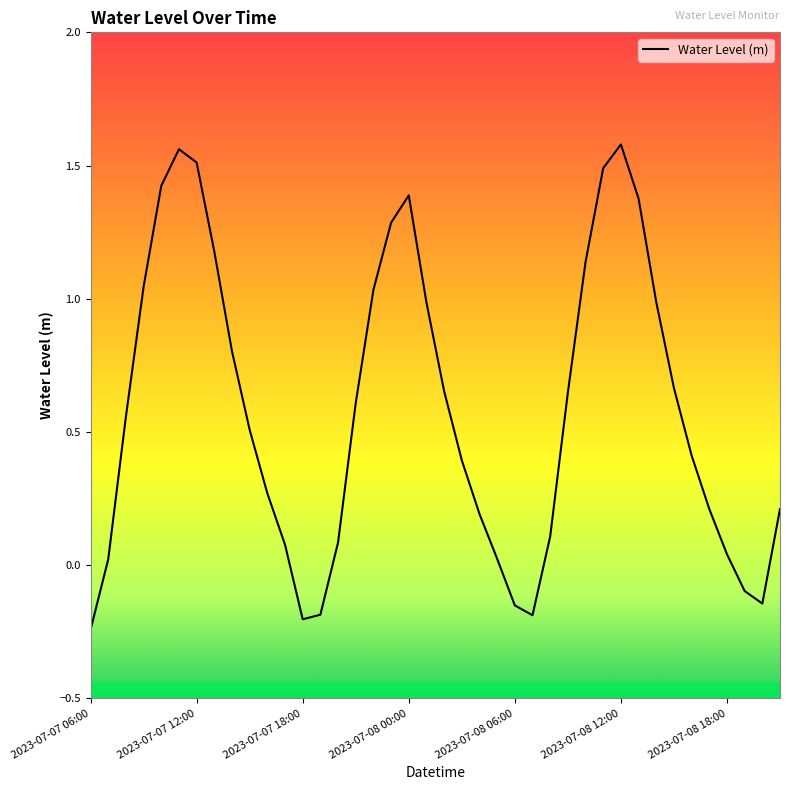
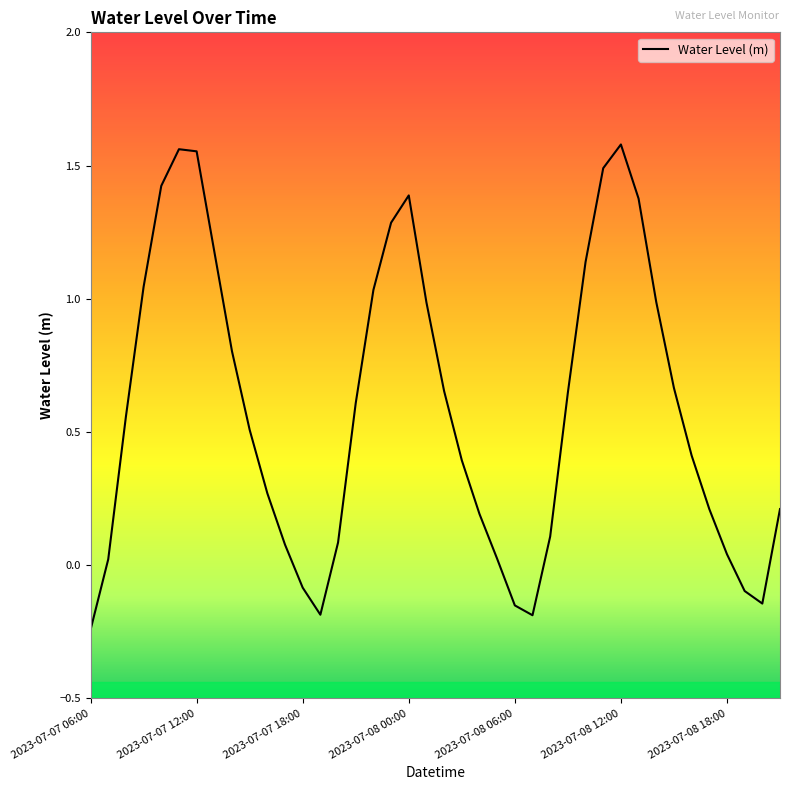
  {
    "2023-07-07 06:00": -0.24,
-   "2023-07-07 12:00": 1.51,
-   "2023-07-07 18:00": -0.20,
+   "2023-07-07 12:00": 1.55,
+   "2023-07-07 18:00": -0.08,
    "2023-07-08 00:00": 1.39,
    "2023-07-08 06:00": -0.15,
    "2023-07-08 12:00": 1.58,
    "2023-07-08 18:00": 0.04
  }
